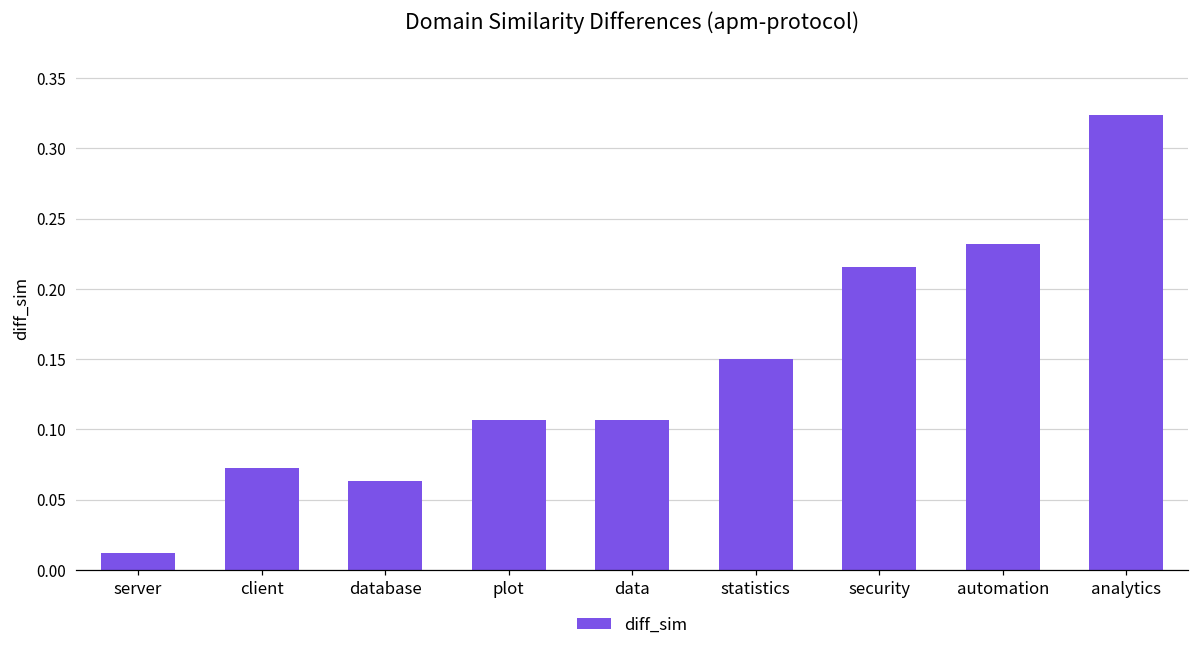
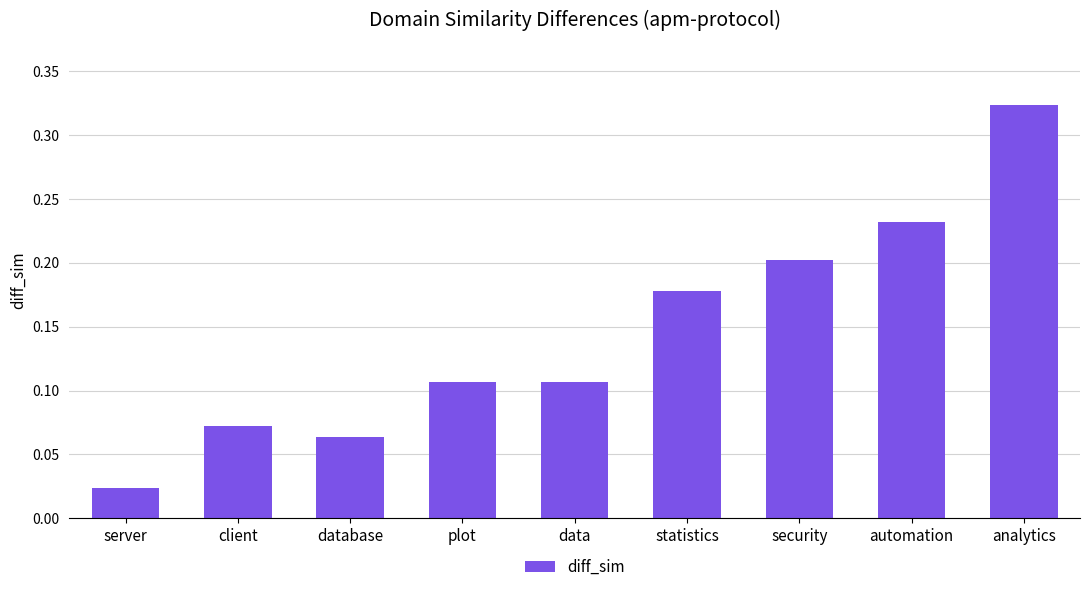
  {
-   "server": 0.012,
+   "server": 0.024,
    "client": 0.073,
    "database": 0.063,
    "plot": 0.107,
    "data": 0.106,
-   "statistics": 0.150,
-   "security": 0.216,
+   "statistics": 0.178,
+   "security": 0.202,
    "automation": 0.232,
    "analytics": 0.324
  }
